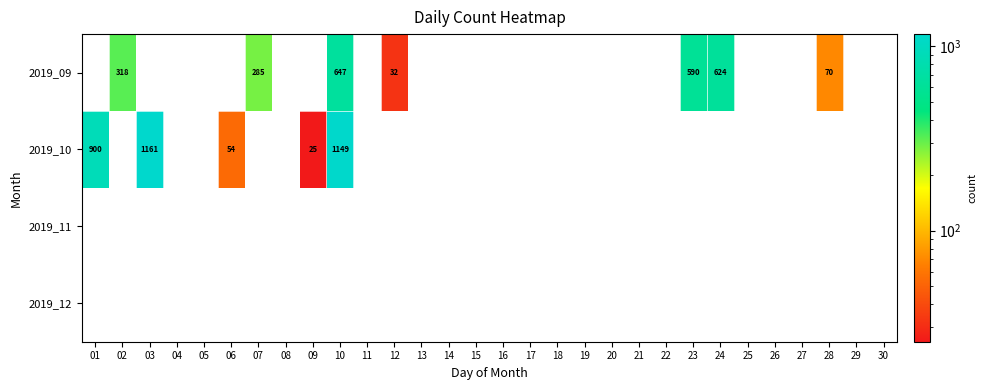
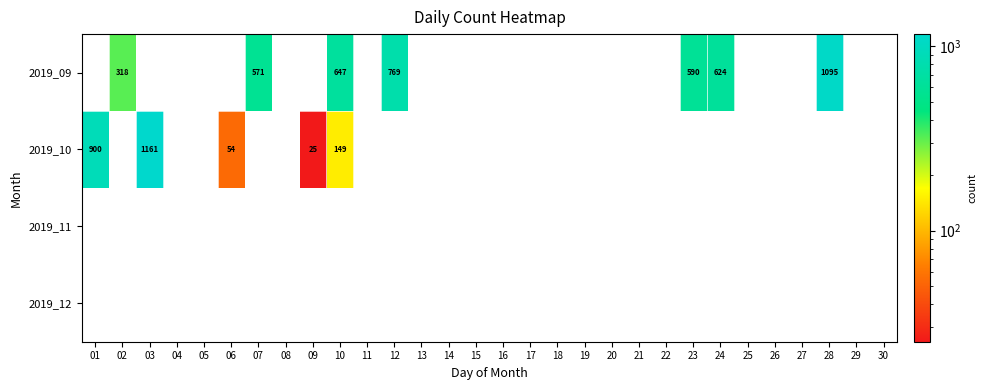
  {
    "2019_09": {
      "02": 318,
-     "07": 285,
+     "07": 571,
      "10": 647,
-     "12": 32,
+     "12": 769,
      "23": 590,
      "24": 624,
-     "28": 70
+     "28": 1095
    },
    "2019_10": {
      "01": 900,
      "03": 1161,
      "06": 54,
      "09": 25,
-     "10": 1149
+     "10": 149
    }
  }
